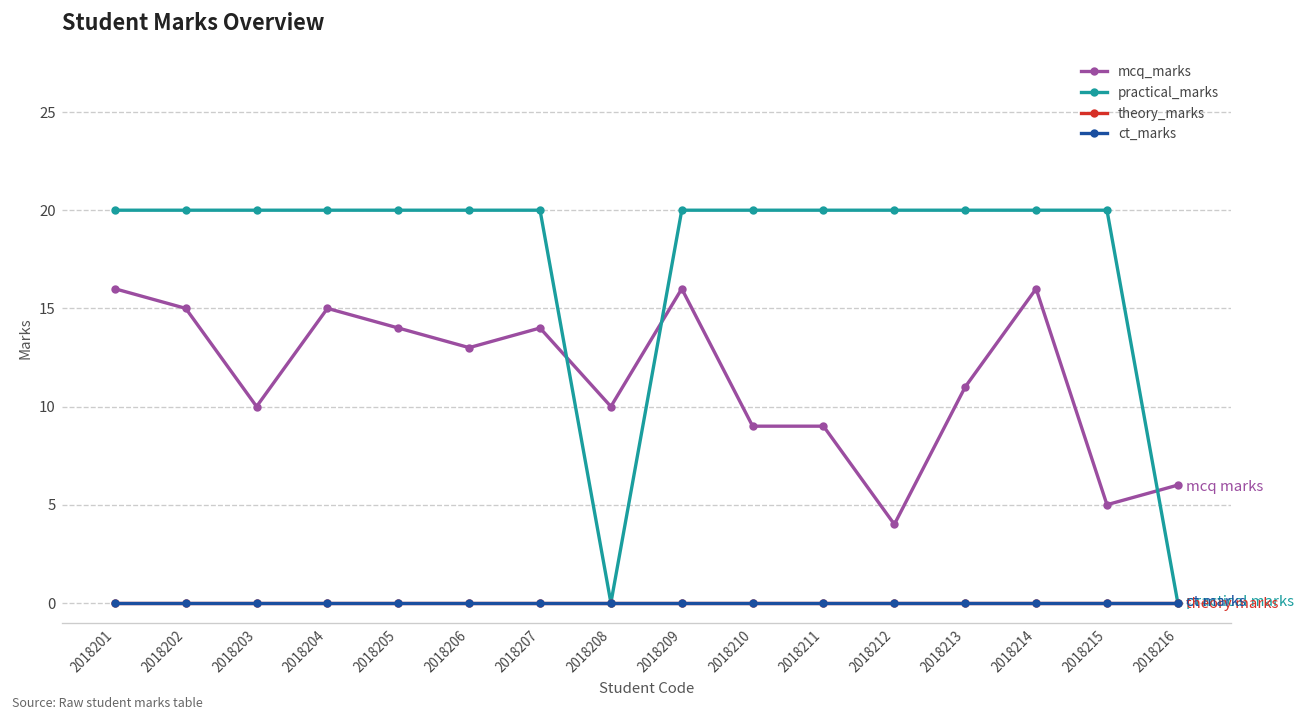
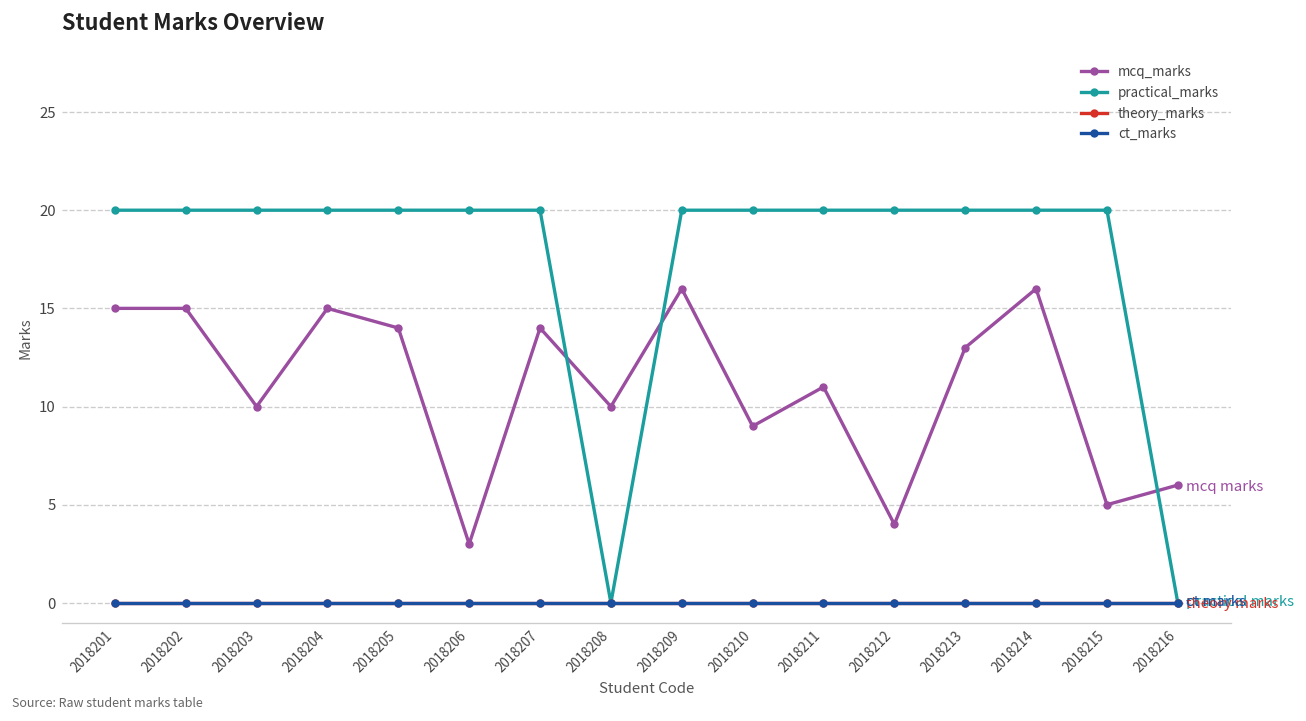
  {
    "mcq_marks": {
-     "2018201": 16,
+     "2018201": 15,
      "2018202": 15,
      "2018203": 10,
      "2018204": 15,
      "2018205": 14,
-     "2018206": 13,
+     "2018206": 3,
      "2018207": 14,
      "2018208": 10,
      "2018209": 16,
      "2018210": 9,
-     "2018211": 9,
+     "2018211": 11,
      "2018212": 4,
-     "2018213": 11,
+     "2018213": 13,
      "2018214": 16,
      "2018215": 5,
      "2018216": 6
    },
    "practical_marks": {
      "2018201": 20,
      "2018202": 20,
      "2018203": 20,
      "2018204": 20,
      "2018205": 20,
      "2018206": 20,
      "2018207": 20,
      "2018209": 20,
      "2018210": 20,
      "2018211": 20,
      "2018212": 20,
      "2018213": 20,
      "2018214": 20,
      "2018215": 20
    },
    "ct_marks": {
      "2018201": 0,
      "2018202": 0,
      "2018203": 0,
      "2018204": 0,
      "2018205": 0,
      "2018206": 0,
      "2018207": 0,
      "2018209": 0,
      "2018210": 0,
      "2018211": 0,
      "2018212": 0,
      "2018213": 0,
      "2018214": 0,
      "2018215": 0
    }
  }
